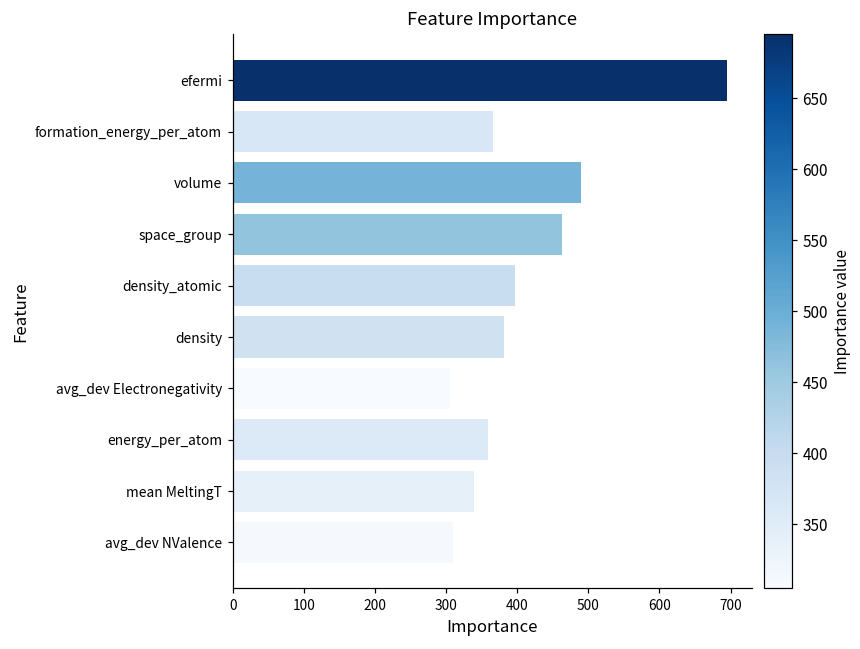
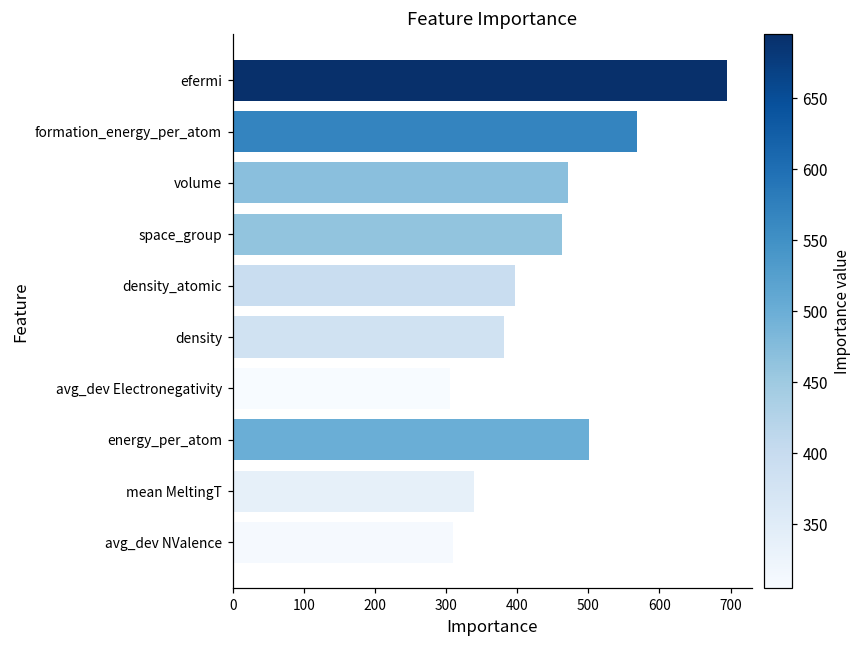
  {
    "efermi": 700,
-   "formation_energy_per_atom": 370,
-   "volume": 490,
+   "formation_energy_per_atom": 570,
+   "volume": 470,
    "space_group": 460,
    "density_atomic": 400,
    "density": 380,
    "avg_dev Electronegativity": 310,
-   "energy_per_atom": 360,
+   "energy_per_atom": 500,
    "mean MeltingT": 340,
    "avg_dev NValence": 310
  }
